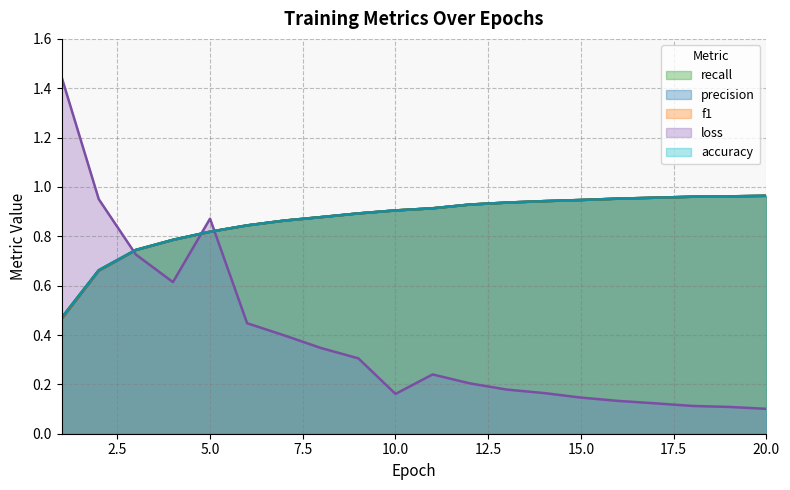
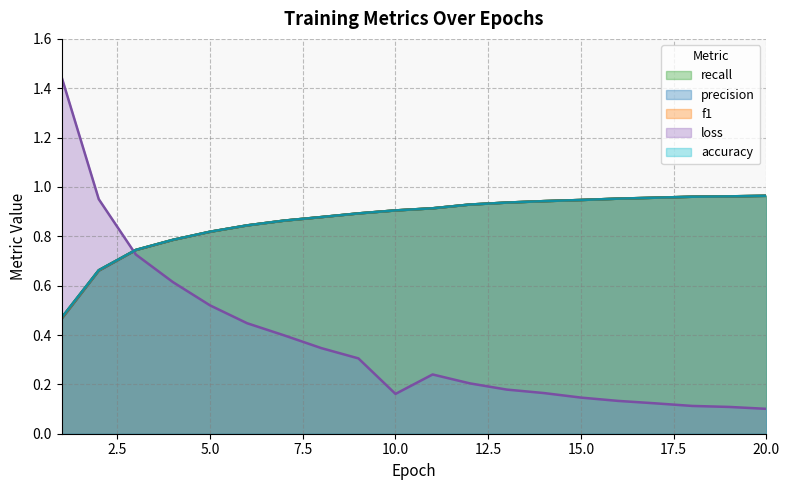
  {
    "loss": {
-     "5.0": 0.87,
+     "5.0": 0.52,
      "10.0": 0.16,
      "15.0": 0.15,
      "20.0": 0.10
    }
  }
